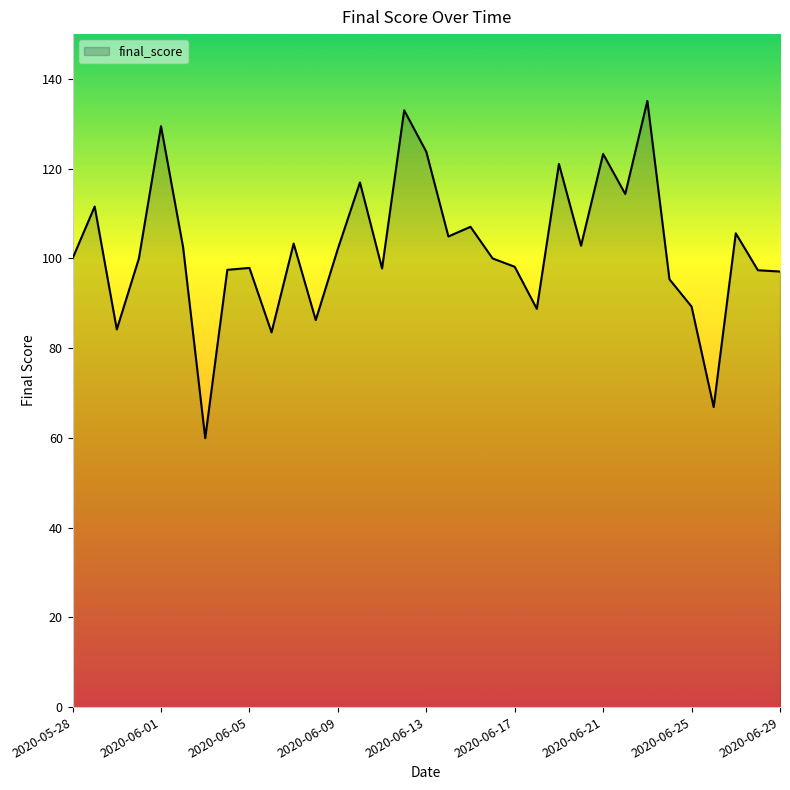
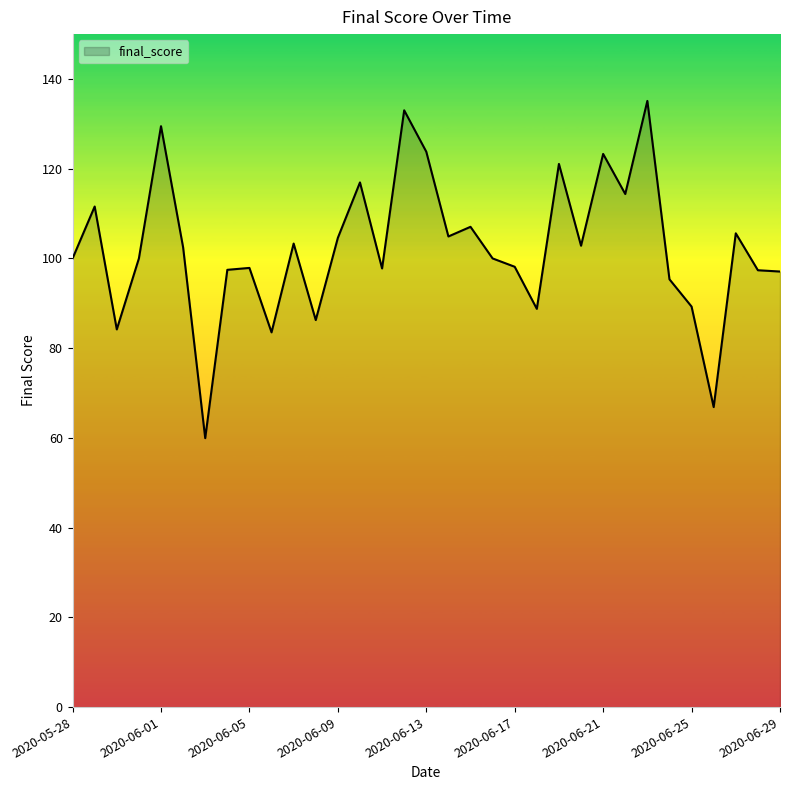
  {
    "2020-05-28": 100,
    "2020-06-01": 129,
    "2020-06-05": 98,
-   "2020-06-09": 102,
+   "2020-06-09": 105,
    "2020-06-13": 124,
    "2020-06-17": 98,
    "2020-06-21": 123,
    "2020-06-25": 89,
    "2020-06-29": 97
  }
